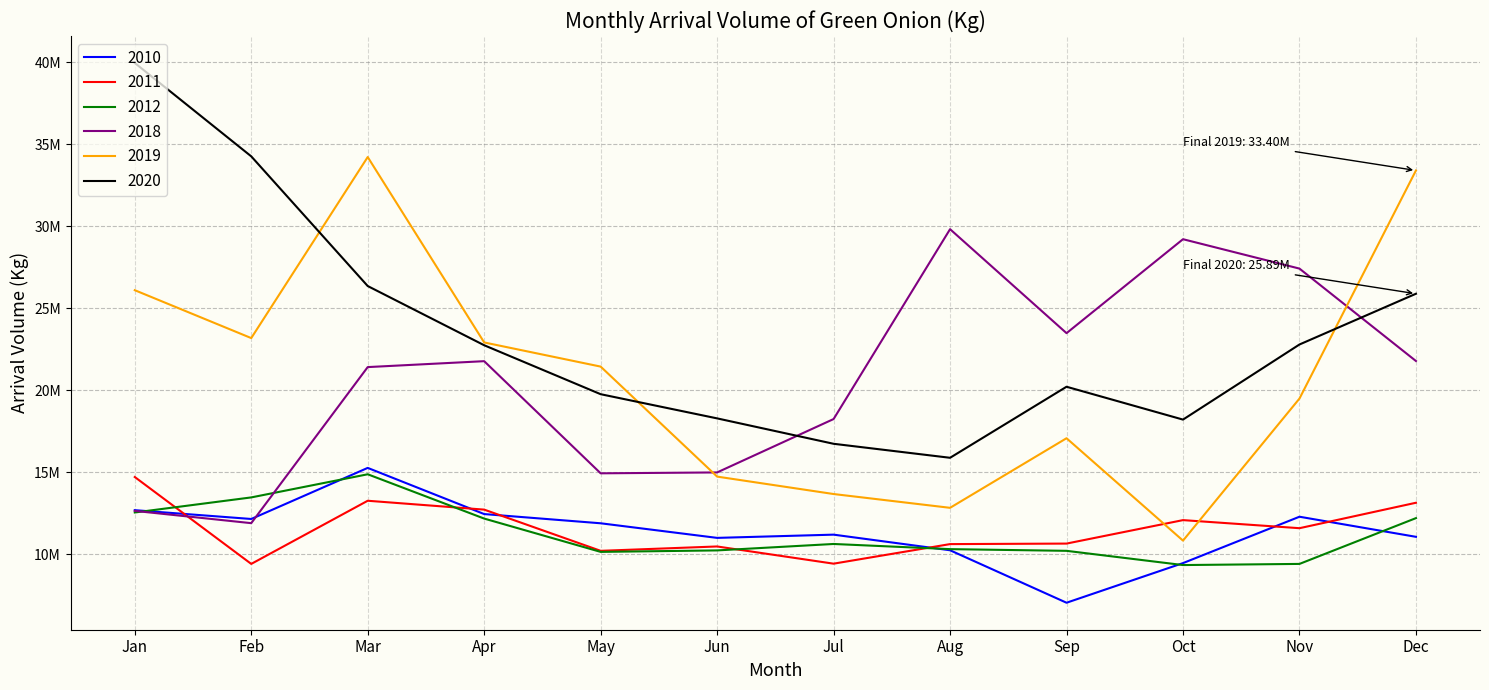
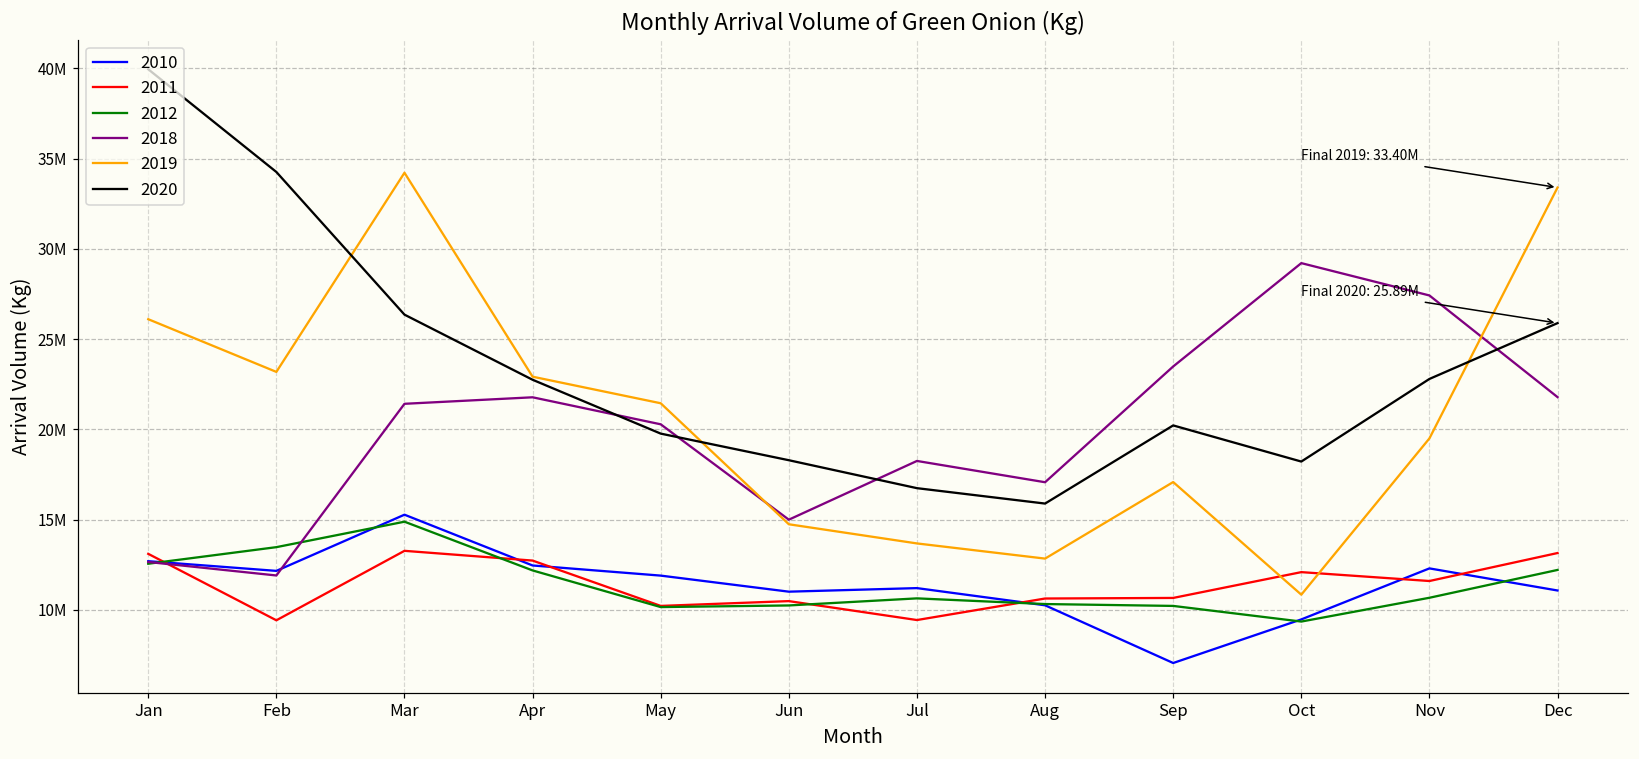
  {
    "2010": {
      "Feb": "12200000",
      "Mar": "15300000",
      "Apr": "12500000",
      "May": "11900000",
      "Jun": "11000000",
      "Jul": "11200000",
      "Sep": "7100000",
      "Nov": "12300000",
      "Dec": "11100000"
    },
    "2011": {
-     "Jan": "14700000",
+     "Jan": "13100000",
      "Feb": "9400000",
      "Mar": "13300000",
      "Apr": "12700000",
      "Jun": "10500000",
      "Jul": "9400000",
      "Aug": "10600000",
      "Sep": "10700000",
      "Oct": "12100000",
      "Nov": "11600000",
      "Dec": "13100000"
    },
    "2012": {
      "Feb": "13500000",
      "Mar": "14900000",
      "Apr": "12200000",
      "Jun": "10200000",
      "Jul": "10600000",
      "Sep": "10200000",
-     "Nov": "9400000",
+     "Nov": "10700000",
      "Dec": "12200000"
    },
    "2018": {
      "Feb": "11900000",
      "Mar": "21400000",
      "Apr": "21800000",
-     "May": "14900000",
+     "May": "20300000",
      "Jun": "15000000",
      "Jul": "18200000",
-     "Aug": "29800000",
+     "Aug": "17100000",
      "Sep": "23500000",
      "Oct": "29200000",
      "Dec": "21800000"
    },
    "2019": {
      "Dec": "33.40M"
    },
    "2020": {
      "Feb": "34300000",
      "Mar": "26400000",
      "Apr": "22700000",
      "May": "19800000",
      "Jun": "18300000",
      "Jul": "16700000",
      "Aug": "15900000",
      "Sep": "20200000",
      "Oct": "18200000",
      "Nov": "22800000",
      "Dec": "25900000"
    }
  }
